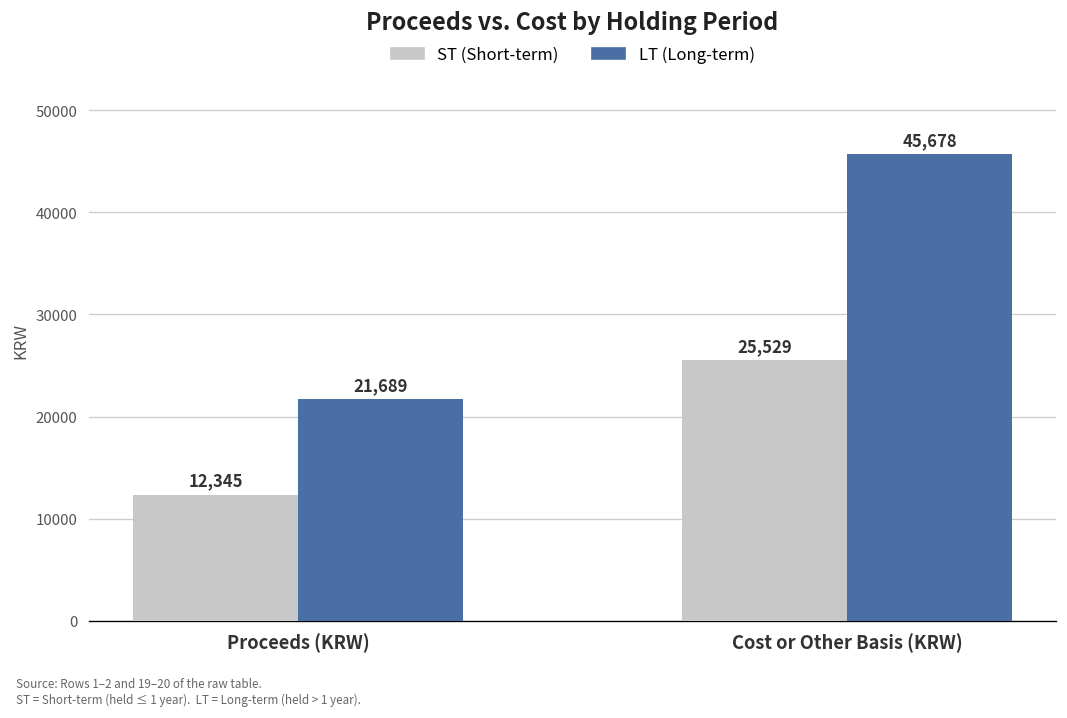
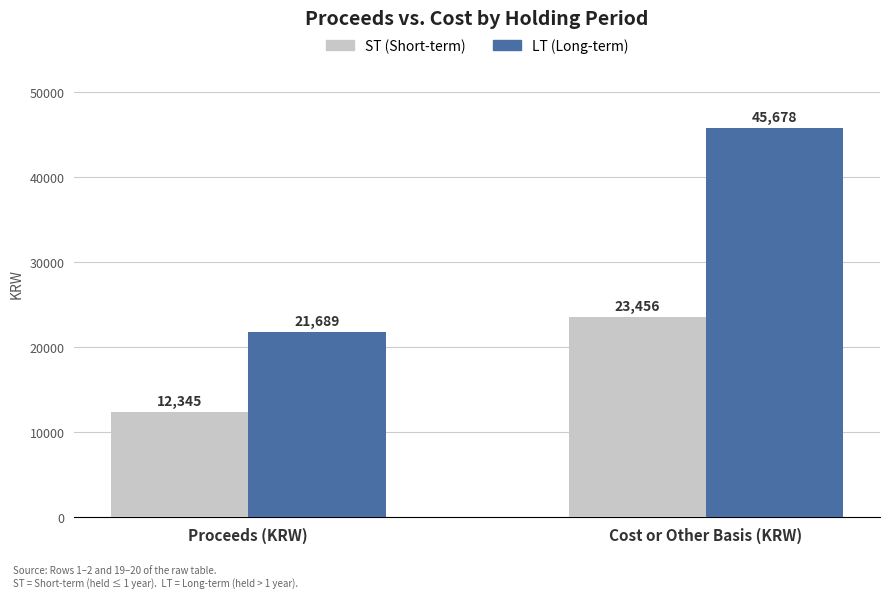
  {
    "ST (Short-term)": {
      "Proceeds (KRW)": "12,345",
-     "Cost or Other Basis (KRW)": "25,529"
+     "Cost or Other Basis (KRW)": "23,456"
    },
    "LT (Long-term)": {
      "Proceeds (KRW)": "21,689",
      "Cost or Other Basis (KRW)": "45,678"
    }
  }
